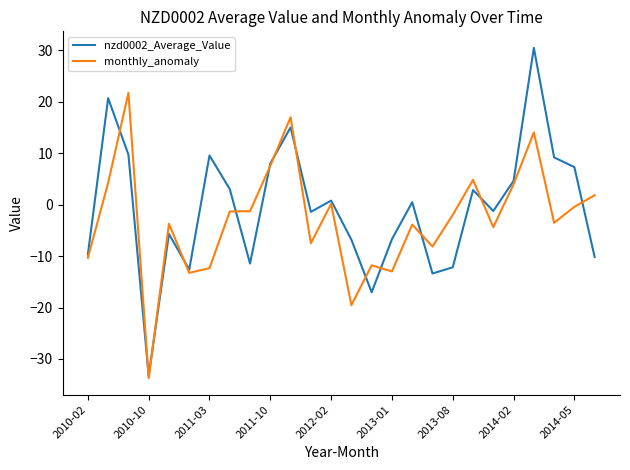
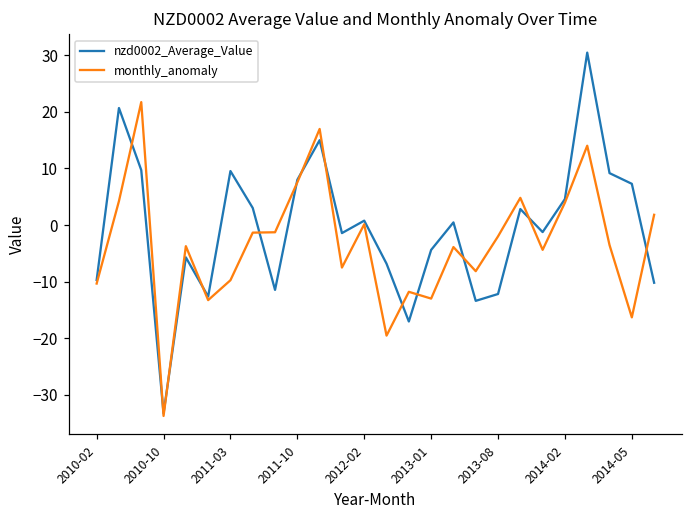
  {
    "nzd0002_Average_Value": {
      "2010-02": -10,
      "2011-03": 10,
      "2012-02": 1,
-     "2013-01": -7,
+     "2013-01": -4,
      "2013-08": -12,
      "2014-02": 5,
      "2014-05": 7
    },
    "monthly_anomaly": {
      "2010-02": -10,
-     "2011-03": -12,
+     "2011-03": -10,
      "2012-02": 0,
      "2013-01": -13,
      "2013-08": -2,
      "2014-02": 4,
-     "2014-05": 0
+     "2014-05": -16
    }
  }
